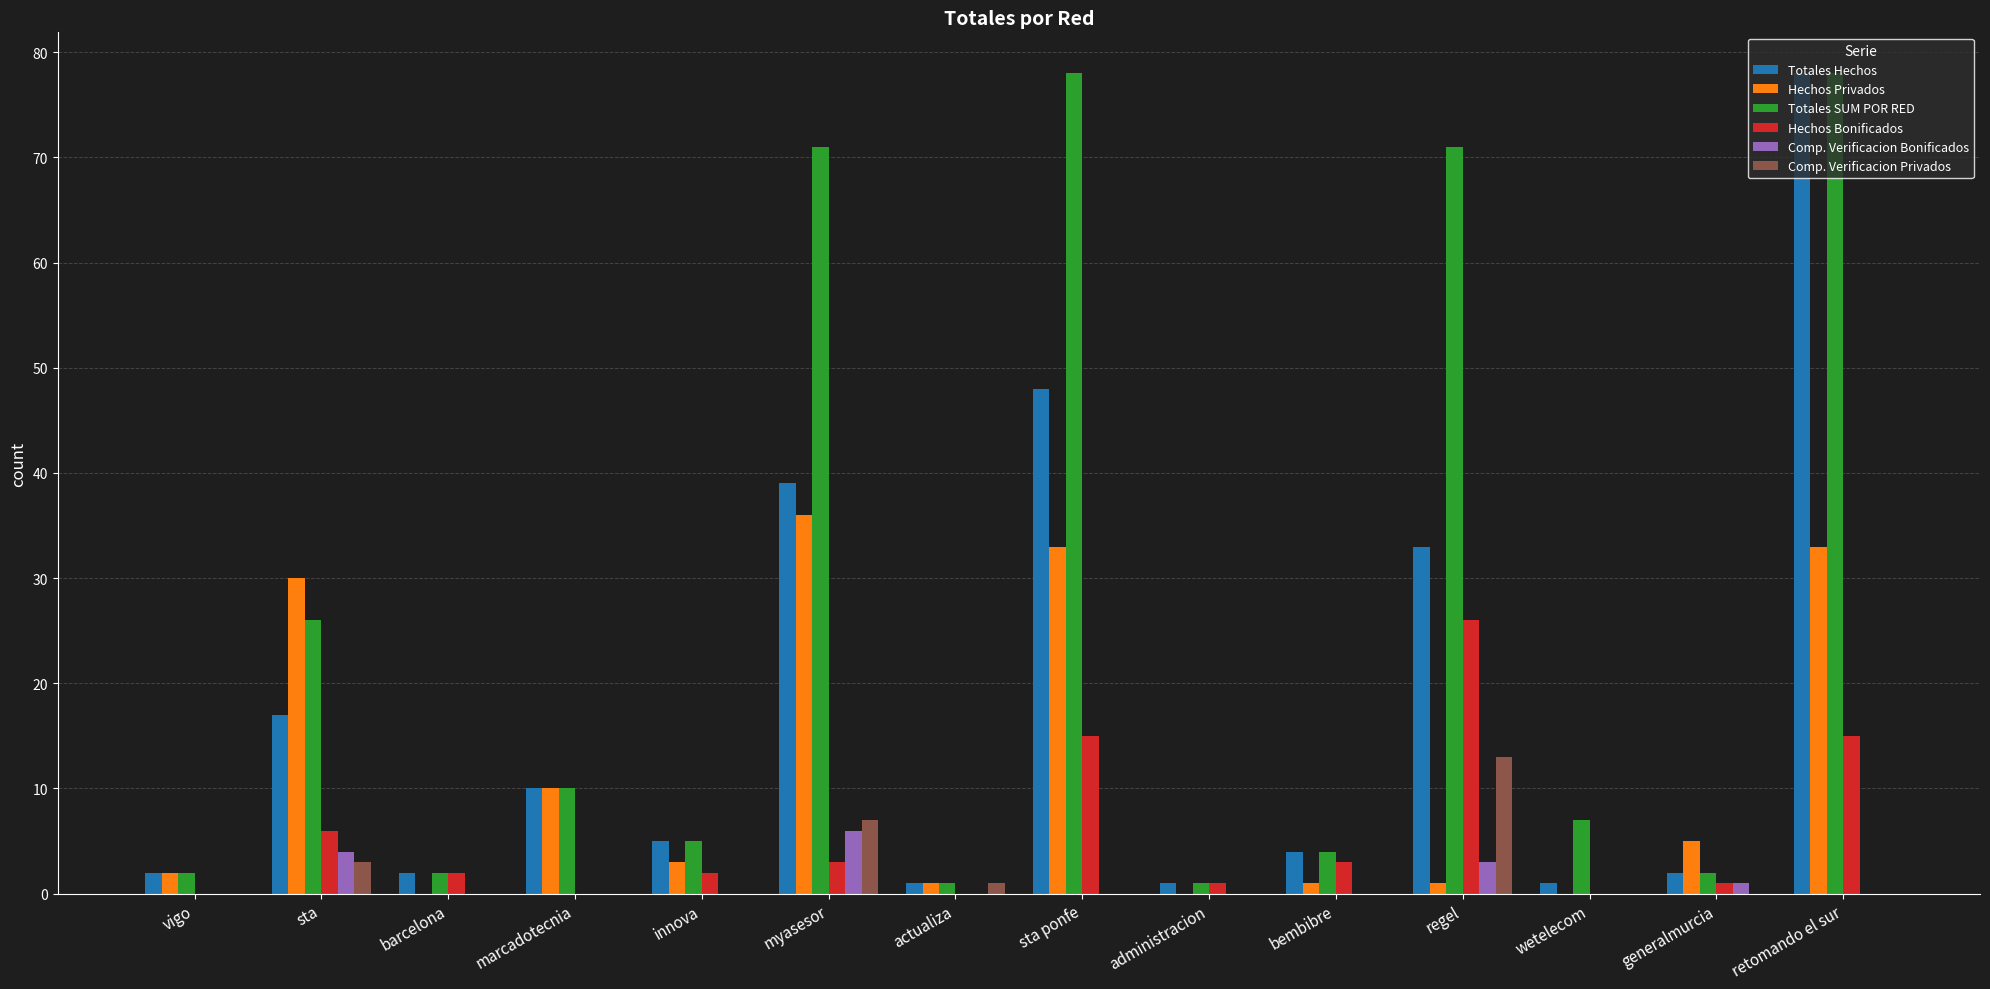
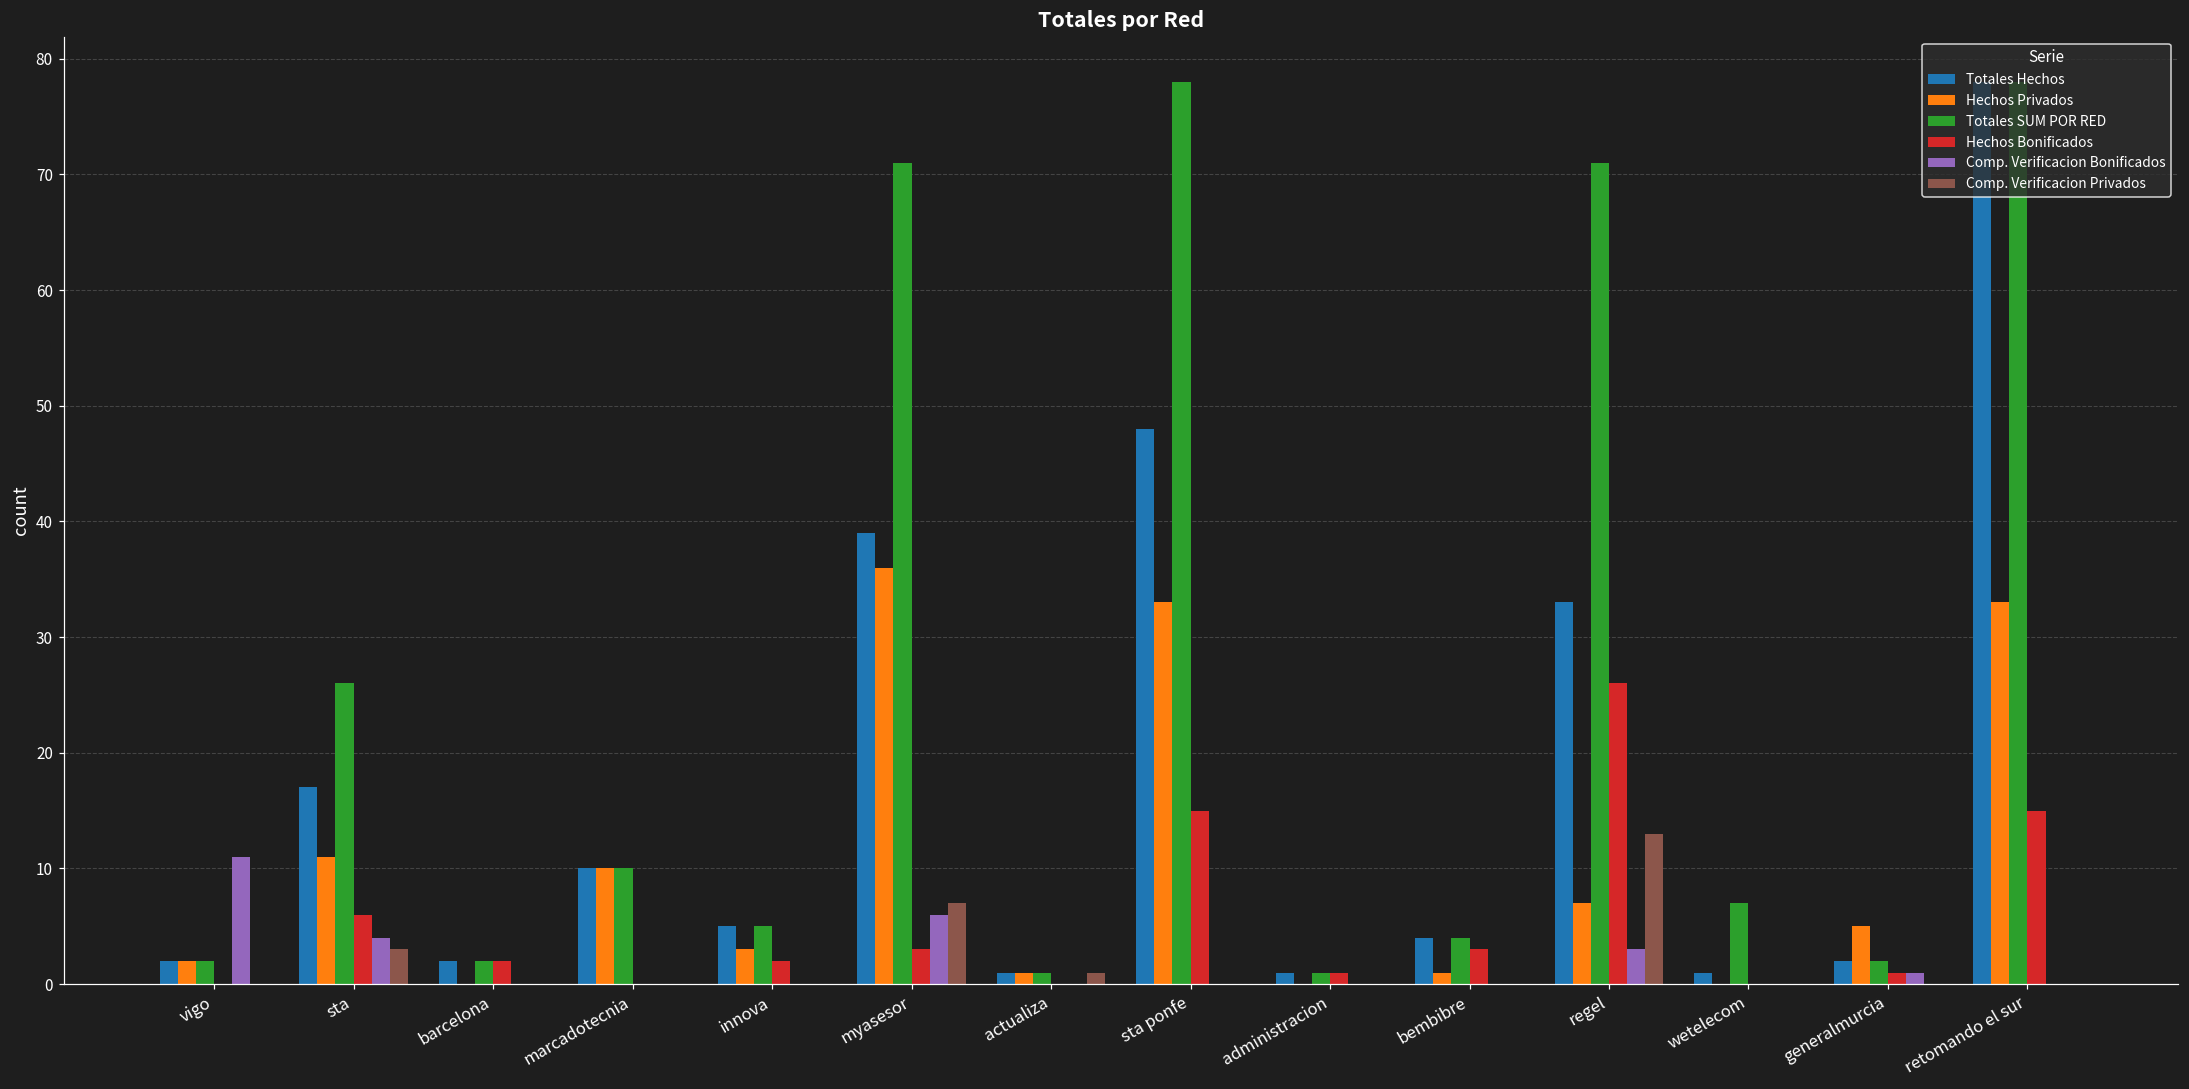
  {
    "Totales Hechos": {
      "vigo": 2,
      "sta": 17,
      "barcelona": 2,
      "marcadotecnia": 10,
      "innova": 5,
      "myasesor": 39,
      "actualiza": 1,
      "sta ponfe": 48,
      "administracion": 1,
      "bembibre": 4,
      "regel": 33,
      "wetelecom": 1,
      "generalmurcia": 2
    },
    "Hechos Privados": {
      "vigo": 2,
-     "sta": 30,
+     "sta": 11,
      "barcelona": 0,
      "marcadotecnia": 10,
      "innova": 3,
      "myasesor": 36,
      "actualiza": 1,
      "sta ponfe": 33,
      "administracion": 0,
      "bembibre": 1,
-     "regel": 1,
+     "regel": 7,
      "wetelecom": 0,
      "generalmurcia": 5,
      "retomando el sur": 33
    },
    "Totales SUM POR RED": {
      "vigo": 2,
      "sta": 26,
      "barcelona": 2,
      "marcadotecnia": 10,
      "innova": 5,
      "myasesor": 71,
      "actualiza": 1,
      "sta ponfe": 78,
      "administracion": 1,
      "bembibre": 4,
      "regel": 71,
      "wetelecom": 7,
      "generalmurcia": 2
    },
    "Hechos Bonificados": {
      "vigo": 0,
      "sta": 6,
      "barcelona": 2,
      "marcadotecnia": 0,
      "innova": 2,
      "myasesor": 3,
      "actualiza": 0,
      "sta ponfe": 15,
      "administracion": 1,
      "bembibre": 3,
      "regel": 26,
      "wetelecom": 0,
      "generalmurcia": 1,
      "retomando el sur": 15
    },
    "Comp. Verificacion Bonificados": {
-     "vigo": 0,
+     "vigo": 11,
      "sta": 4,
      "barcelona": 0,
      "marcadotecnia": 0,
      "innova": 0,
      "myasesor": 6,
      "actualiza": 0,
      "sta ponfe": 0,
      "administracion": 0,
      "bembibre": 0,
      "regel": 3,
      "wetelecom": 0,
      "generalmurcia": 1,
      "retomando el sur": 0
    },
    "Comp. Verificacion Privados": {
      "vigo": 0,
      "sta": 3,
      "barcelona": 0,
      "marcadotecnia": 0,
      "innova": 0,
      "myasesor": 7,
      "actualiza": 1,
      "sta ponfe": 0,
      "administracion": 0,
      "bembibre": 0,
      "regel": 13,
      "wetelecom": 0,
      "generalmurcia": 0,
      "retomando el sur": 0
    }
  }
